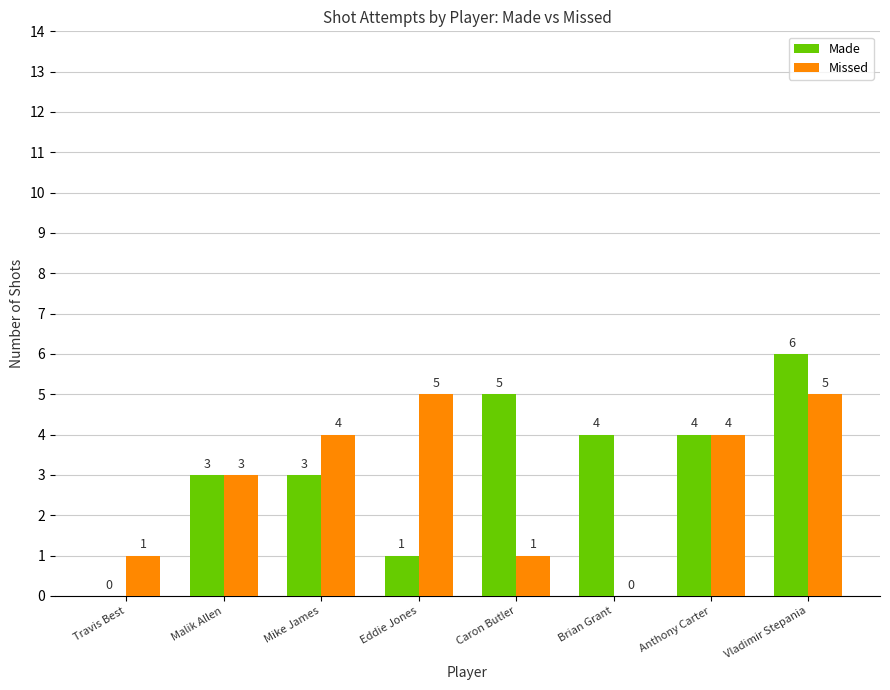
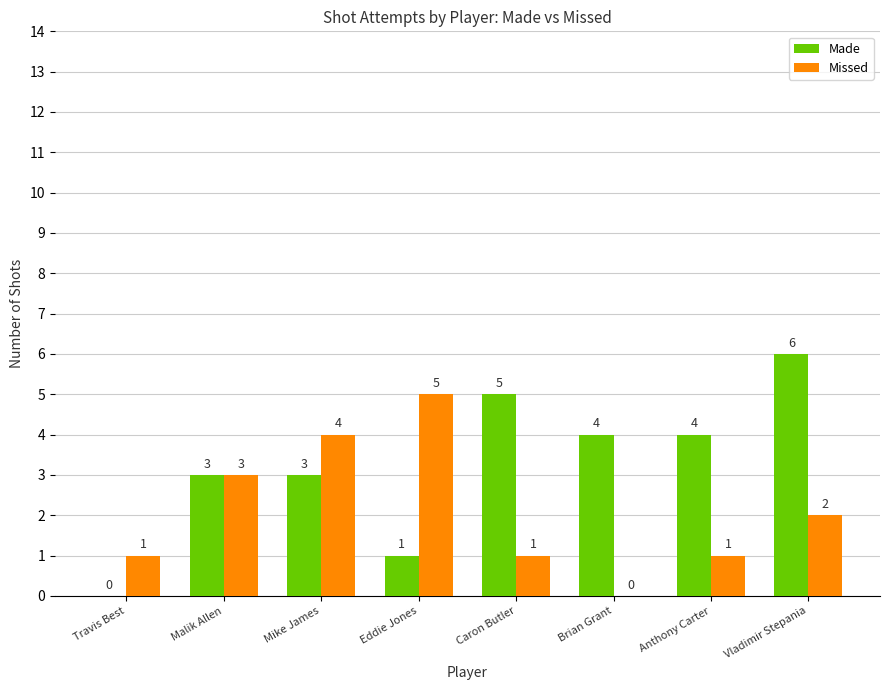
  {
    "Made": {
      "Travis Best": 0,
      "Malik Allen": 3,
      "Mike James": 3,
      "Eddie Jones": 1,
      "Caron Butler": 5,
      "Brian Grant": 4,
      "Anthony Carter": 4,
      "Vladimir Stepania": 6
    },
    "Missed": {
      "Travis Best": 1,
      "Malik Allen": 3,
      "Mike James": 4,
      "Eddie Jones": 5,
      "Caron Butler": 1,
      "Brian Grant": 0,
-     "Anthony Carter": 4,
-     "Vladimir Stepania": 5
+     "Anthony Carter": 1,
+     "Vladimir Stepania": 2
    }
  }
